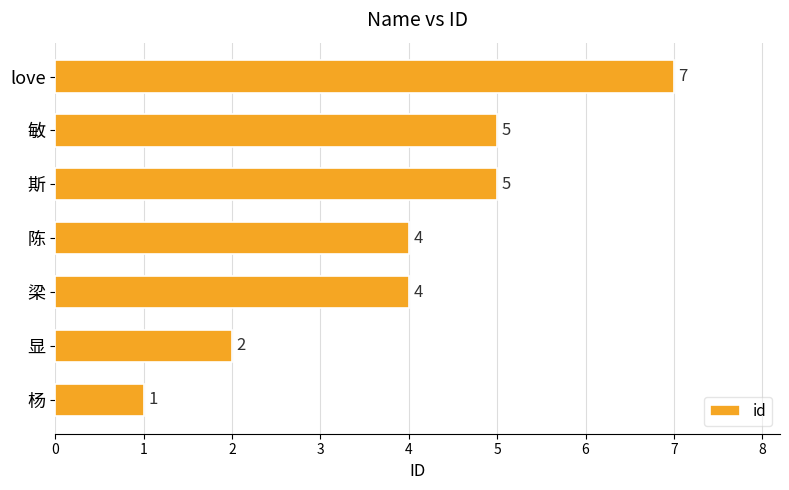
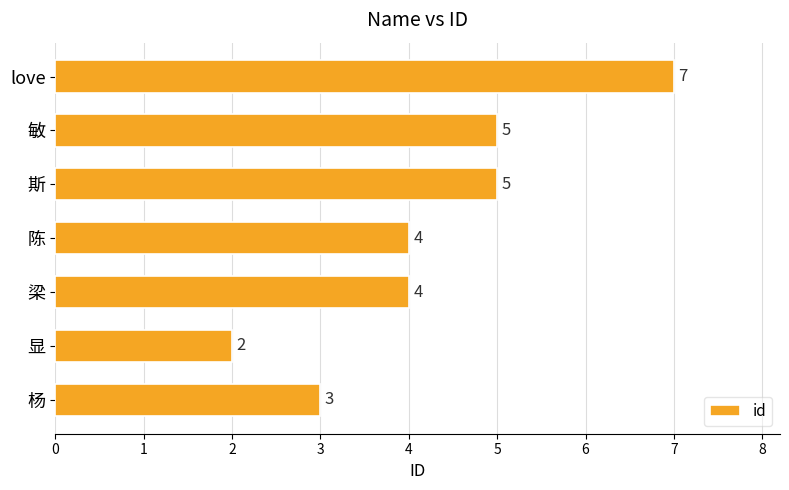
  {
    "love": 7,
    "敏": 5,
    "斯": 5,
    "陈": 4,
    "梁": 4,
    "显": 2,
-   "杨": 1
+   "杨": 3
  }
